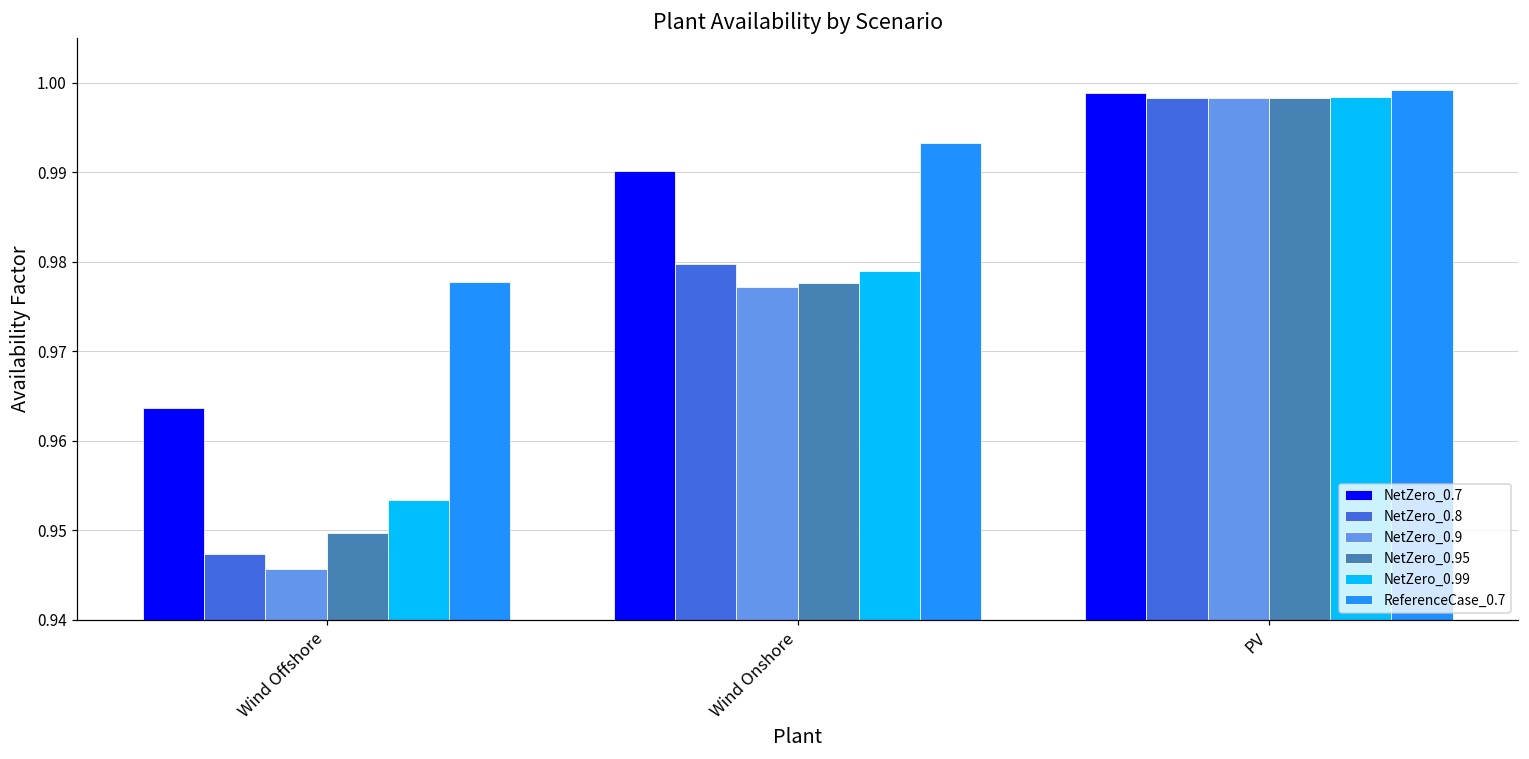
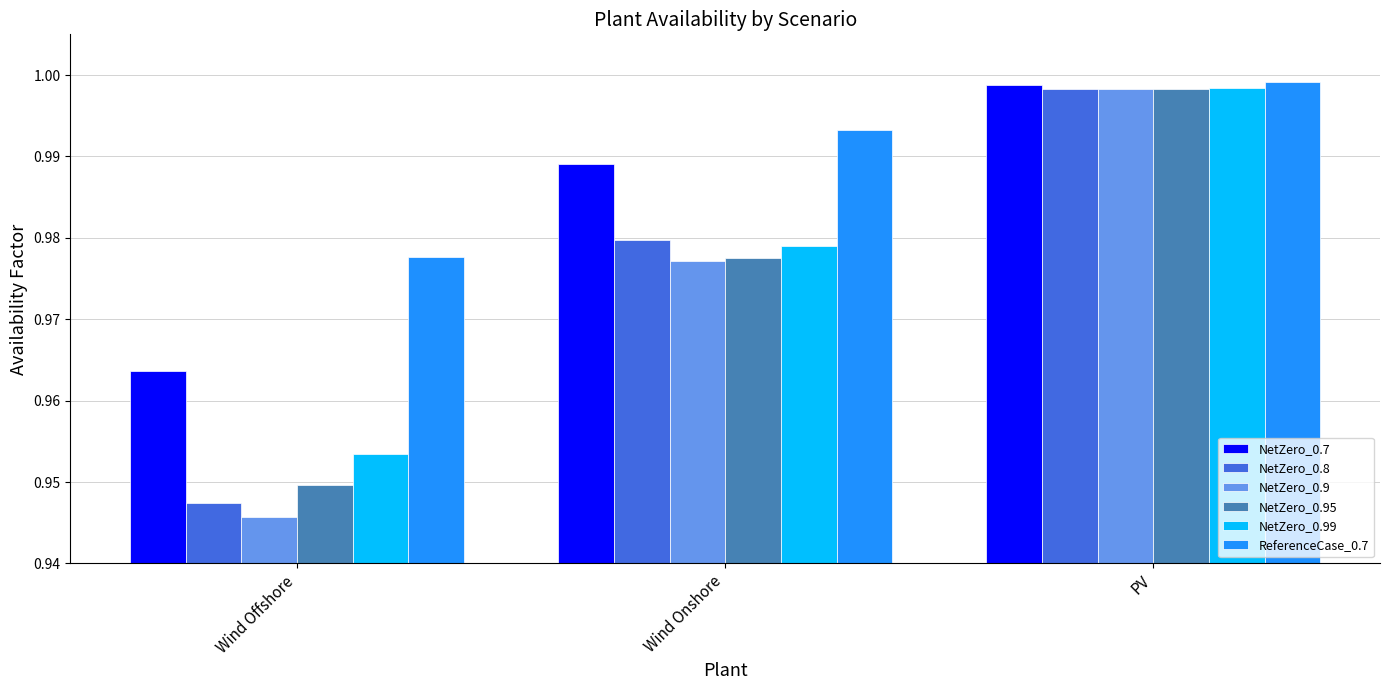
  {
    "NetZero_0.7": {
      "Wind Offshore": 0.964,
-     "Wind Onshore": 0.990,
+     "Wind Onshore": 0.989,
      "PV": 0.999
    }
  }
